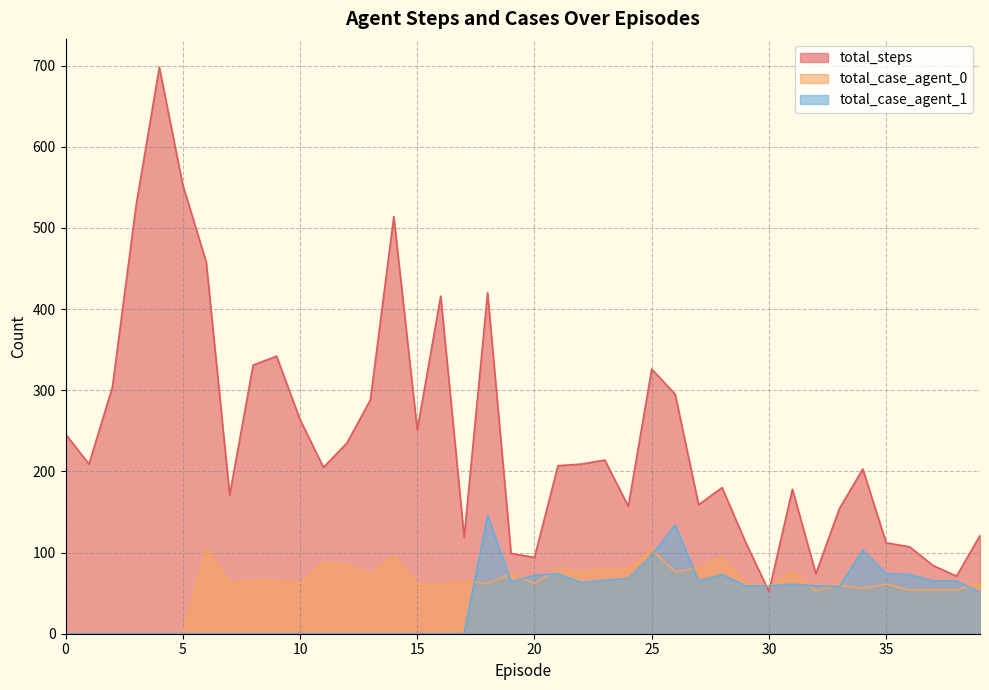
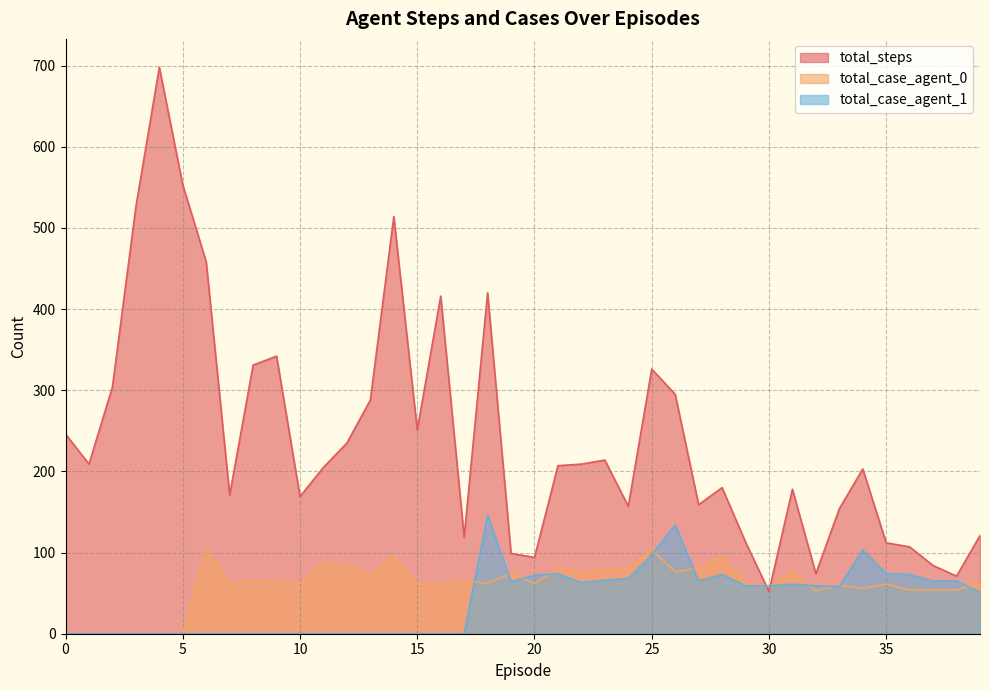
  {
    "total_steps": {
      "0": 250,
      "5": 550,
-     "10": 260,
+     "10": 170,
      "15": 250,
      "20": 90,
      "25": 330,
      "30": 50,
      "35": 110
    },
    "total_case_agent_0": {
      "10": 60,
      "15": 60,
      "20": 60,
      "25": 100,
      "35": 60
    },
    "total_case_agent_1": {
      "10": 0,
      "15": 0,
      "20": 70,
      "25": 100,
      "35": 70
    }
  }
